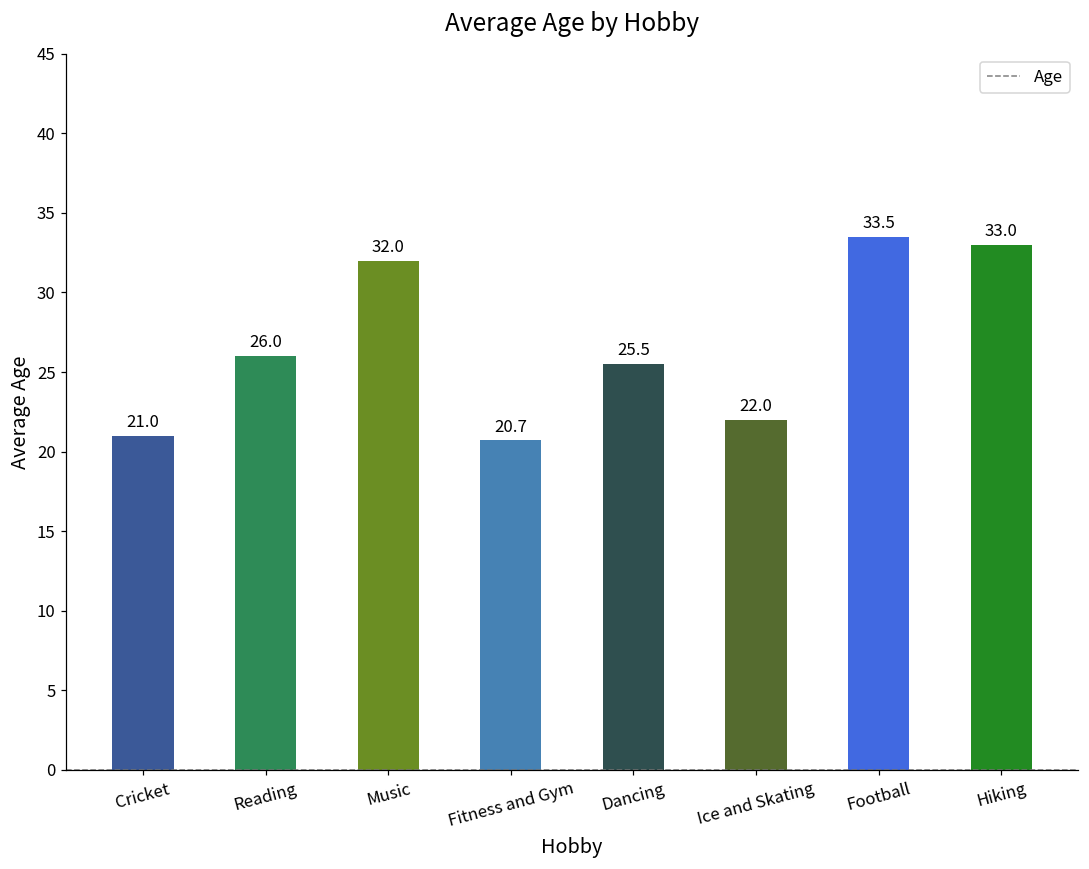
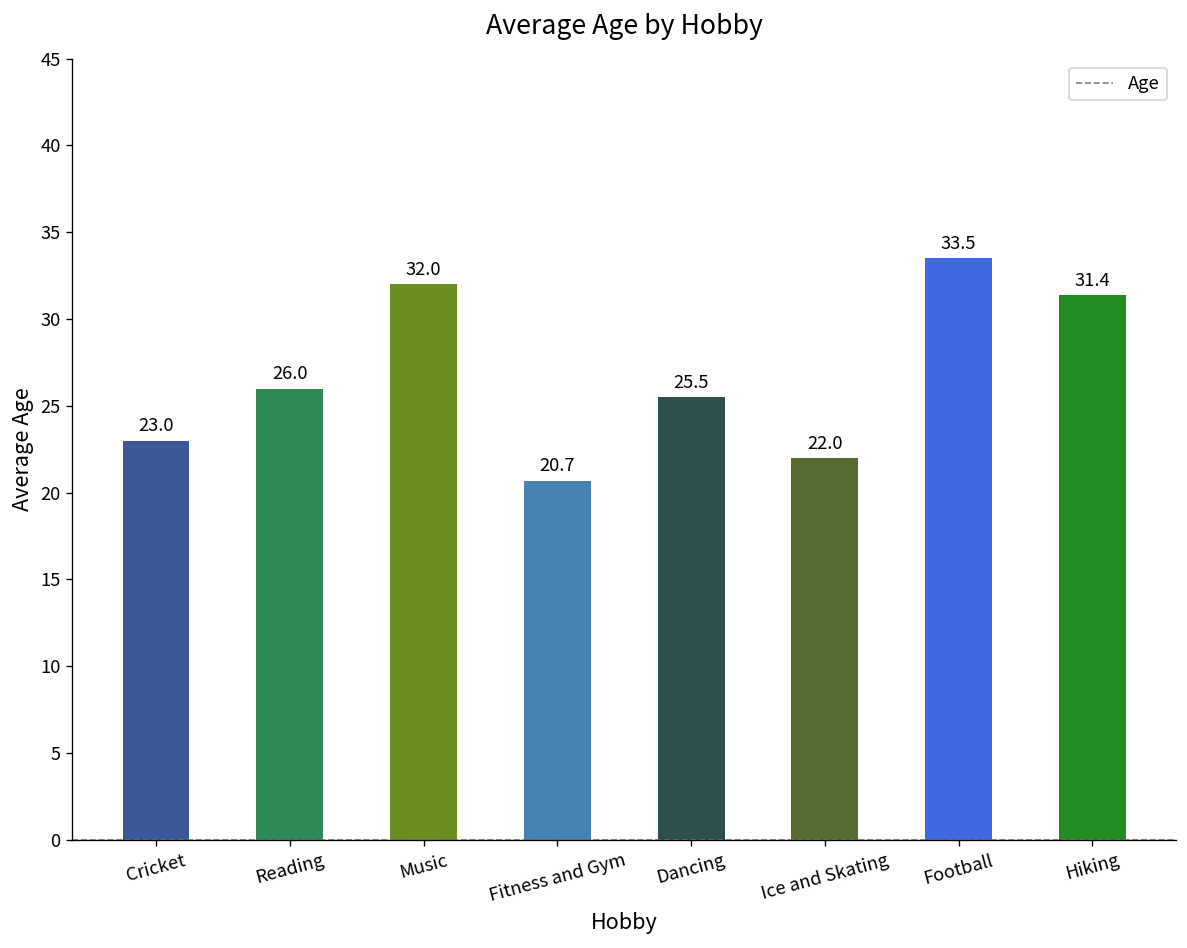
  {
-   "Cricket": 21.0,
+   "Cricket": 23.0,
    "Reading": 26.0,
    "Music": 32.0,
    "Fitness and Gym": 20.7,
    "Dancing": 25.5,
    "Ice and Skating": 22.0,
    "Football": 33.5,
-   "Hiking": 33.0
+   "Hiking": 31.4
  }
